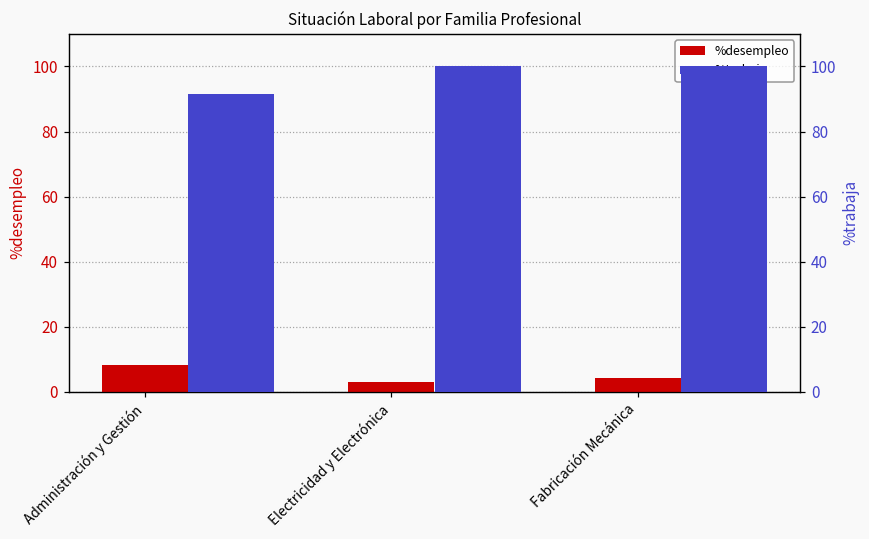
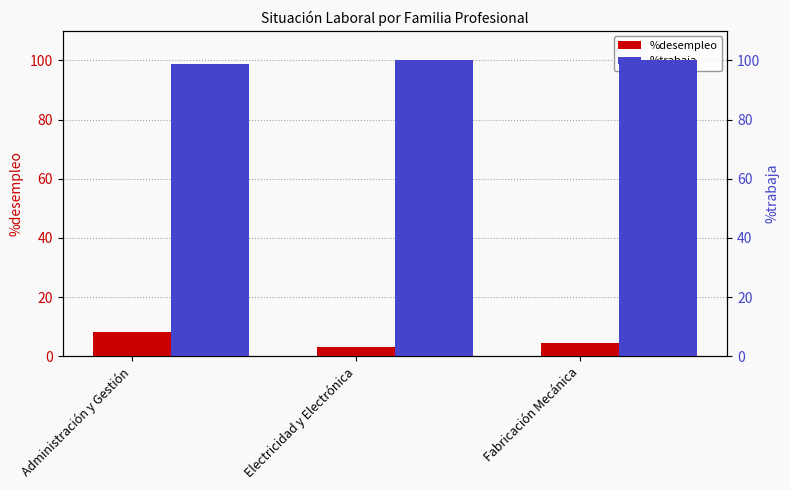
  {
    "%desempleo": {
      "Administración y Gestión": 8,
      "Electricidad y Electrónica": 3,
      "Fabricación Mecánica": 4
    },
    "%trabaja": {
-     "Administración y Gestión": 92,
+     "Administración y Gestión": 99,
      "Electricidad y Electrónica": 100
    }
  }
